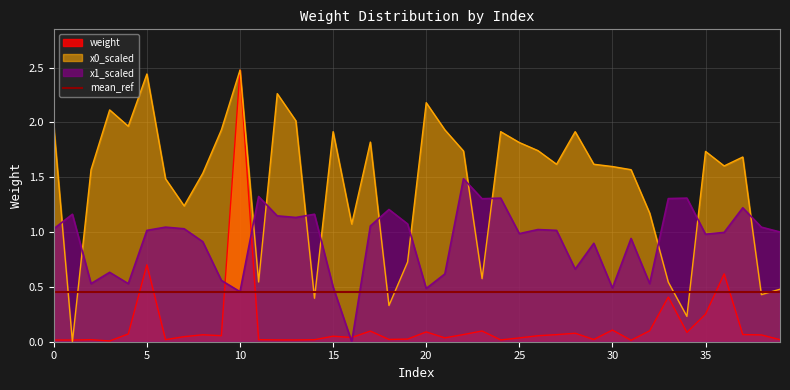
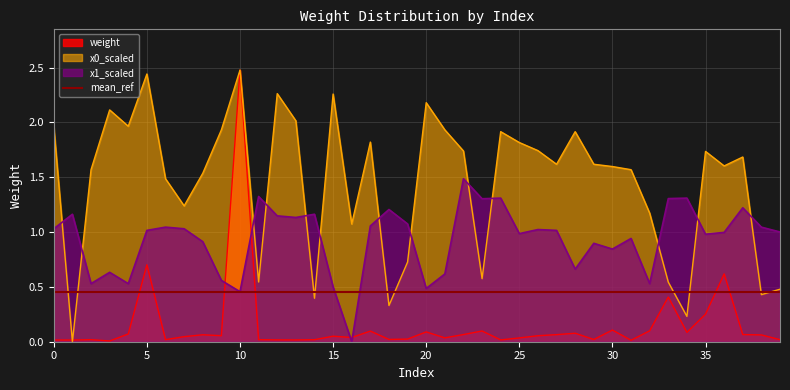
  {
    "weight": {
      "0": 0.02,
      "5": 0.70,
      "15": 0.05,
      "20": 0.09,
      "25": 0.03,
      "30": 0.11,
      "35": 0.25
    },
    "x0_scaled": {
      "0": 1.97,
      "5": 2.44,
-     "15": 1.92,
+     "15": 2.26,
      "20": 2.18,
      "25": 1.82,
      "30": 1.60,
      "35": 1.74
    },
    "x1_scaled": {
      "0": 1.03,
      "5": 1.02,
      "10": 0.46,
      "15": 0.50,
      "20": 0.49,
      "25": 0.99,
-     "30": 0.49,
+     "30": 0.84,
      "35": 0.98
    }
  }
